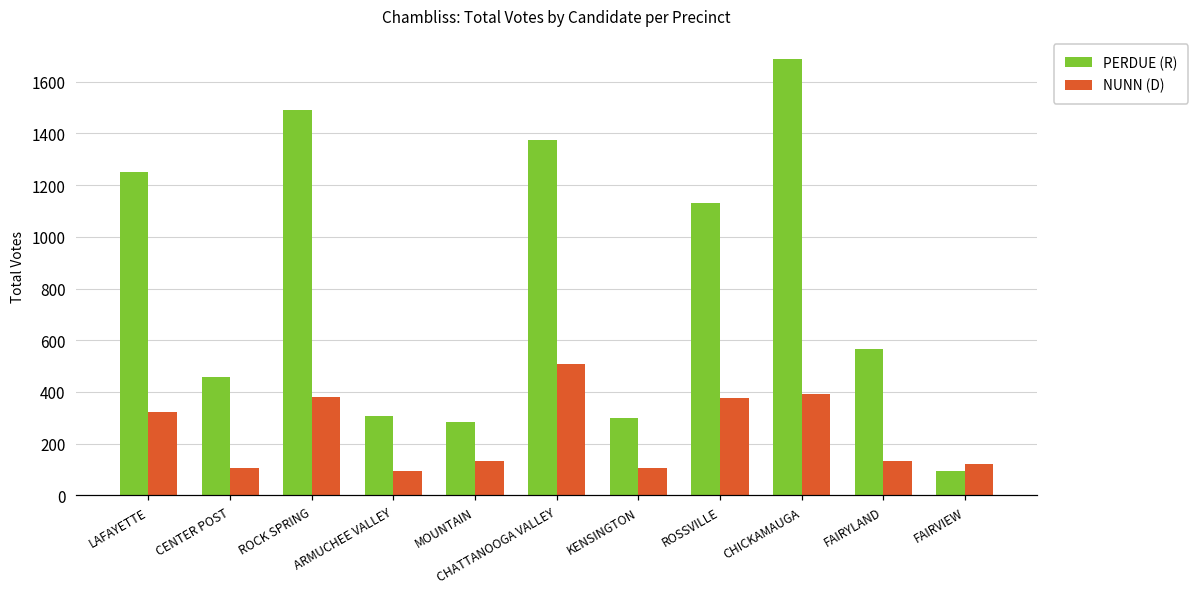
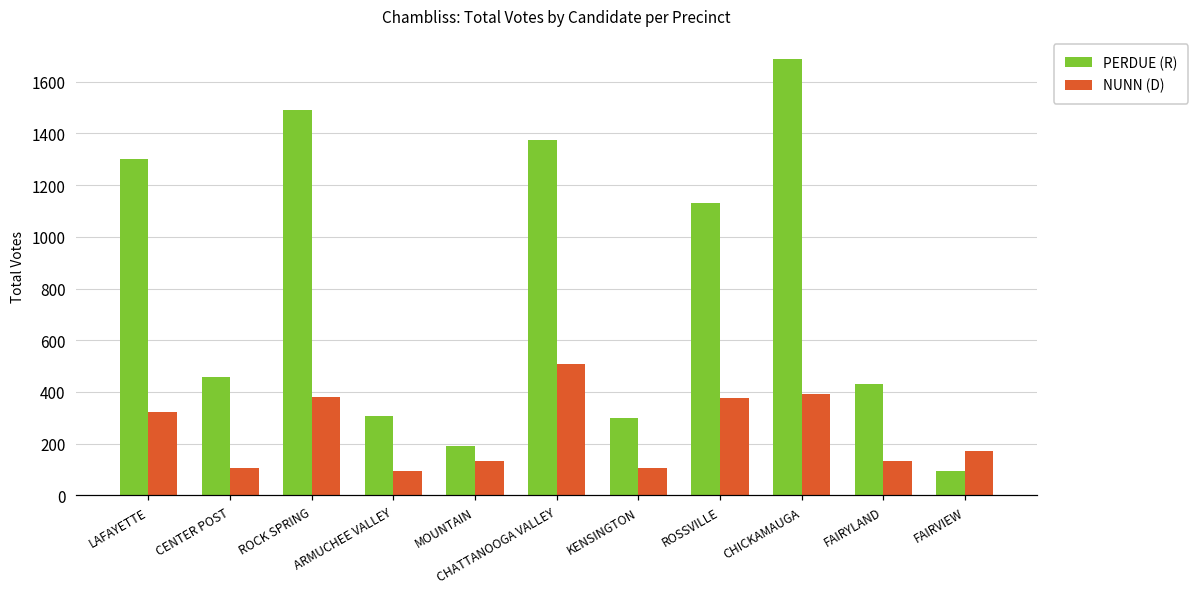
  {
    "PERDUE (R)": {
-     "LAFAYETTE": 1250,
+     "LAFAYETTE": 1300,
      "CENTER POST": 460,
      "ROCK SPRING": 1490,
      "ARMUCHEE VALLEY": 310,
-     "MOUNTAIN": 280,
+     "MOUNTAIN": 190,
      "CHATTANOOGA VALLEY": 1380,
      "KENSINGTON": 300,
      "ROSSVILLE": 1130,
      "CHICKAMAUGA": 1690,
-     "FAIRYLAND": 570,
+     "FAIRYLAND": 430,
      "FAIRVIEW": 100
    },
    "NUNN (D)": {
      "LAFAYETTE": 320,
      "CENTER POST": 110,
      "ROCK SPRING": 380,
      "ARMUCHEE VALLEY": 100,
      "MOUNTAIN": 140,
      "CHATTANOOGA VALLEY": 510,
      "KENSINGTON": 110,
      "ROSSVILLE": 380,
      "CHICKAMAUGA": 390,
      "FAIRYLAND": 140,
-     "FAIRVIEW": 120
+     "FAIRVIEW": 170
    }
  }
